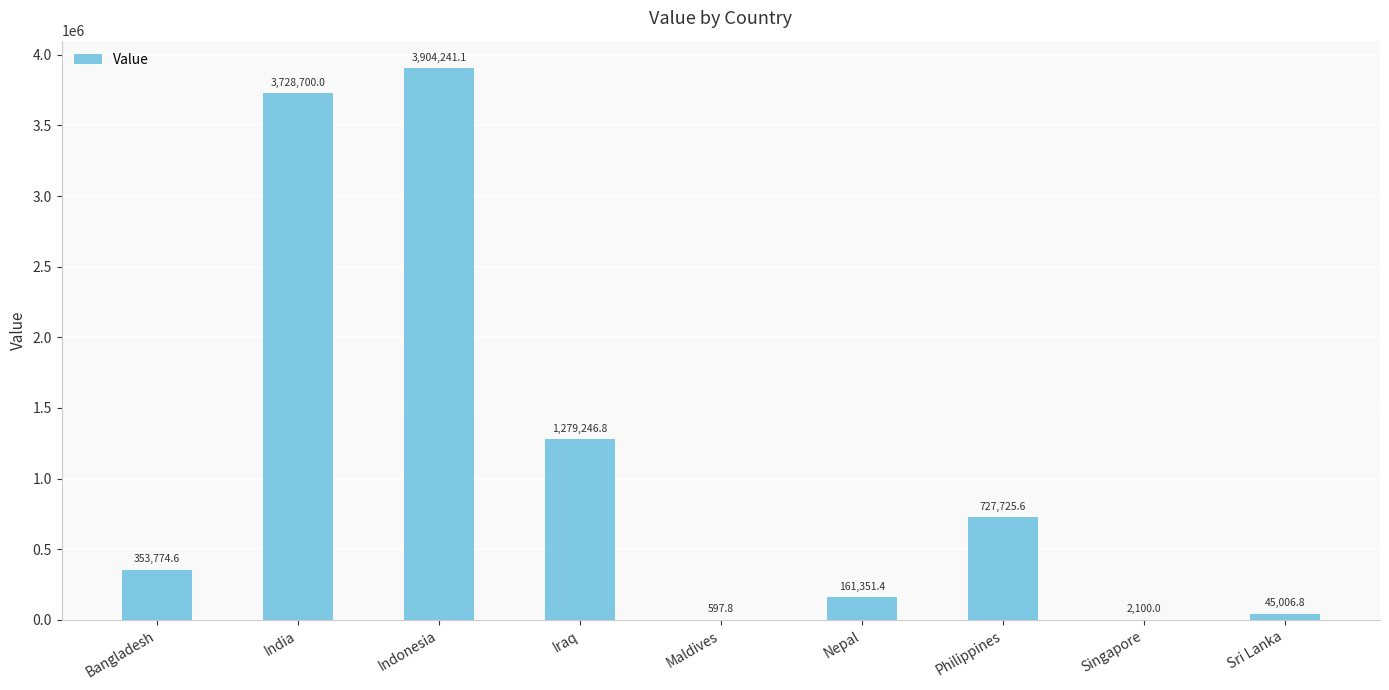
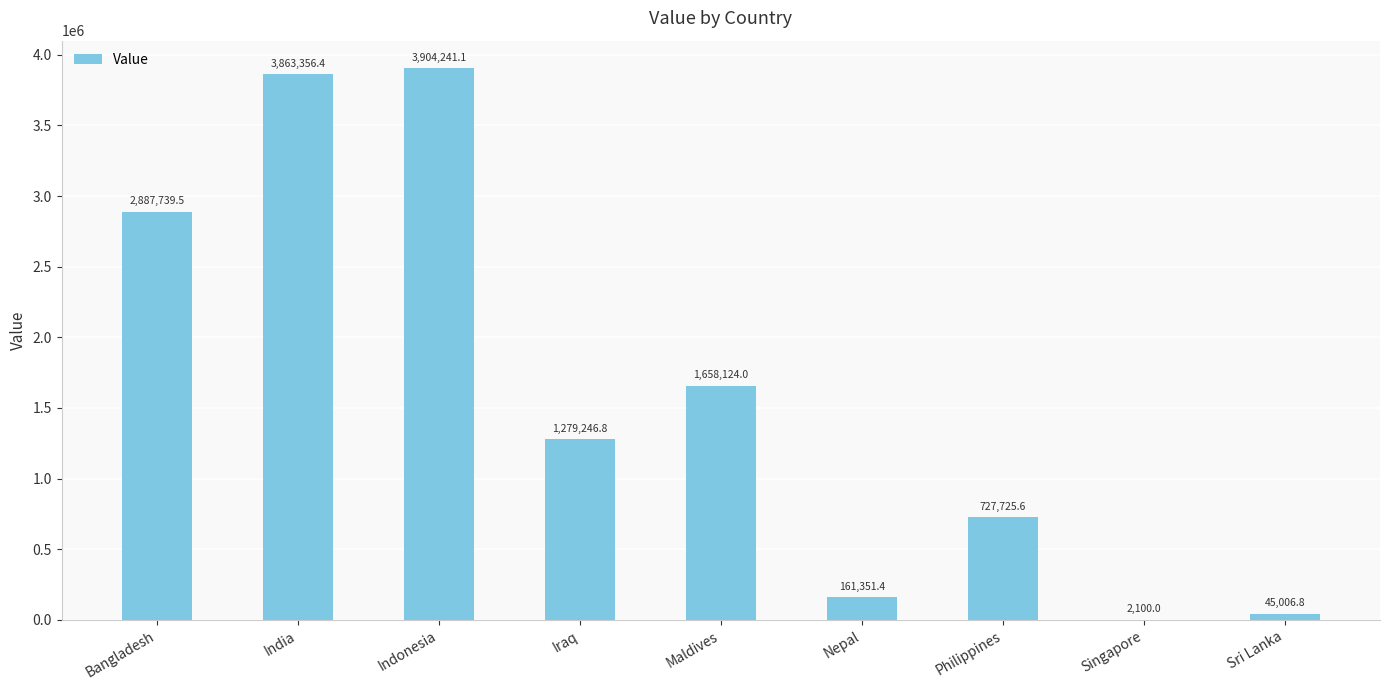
  {
-   "Bangladesh": "353,774.6",
-   "India": "3,728,700.0",
+   "Bangladesh": "2,887,739.5",
+   "India": "3,863,356.4",
    "Indonesia": "3,904,241.1",
    "Iraq": "1,279,246.8",
-   "Maldives": "597.8",
+   "Maldives": "1,658,124.0",
    "Nepal": "161,351.4",
    "Philippines": "727,725.6",
    "Singapore": "2,100.0",
    "Sri Lanka": "45,006.8"
  }
